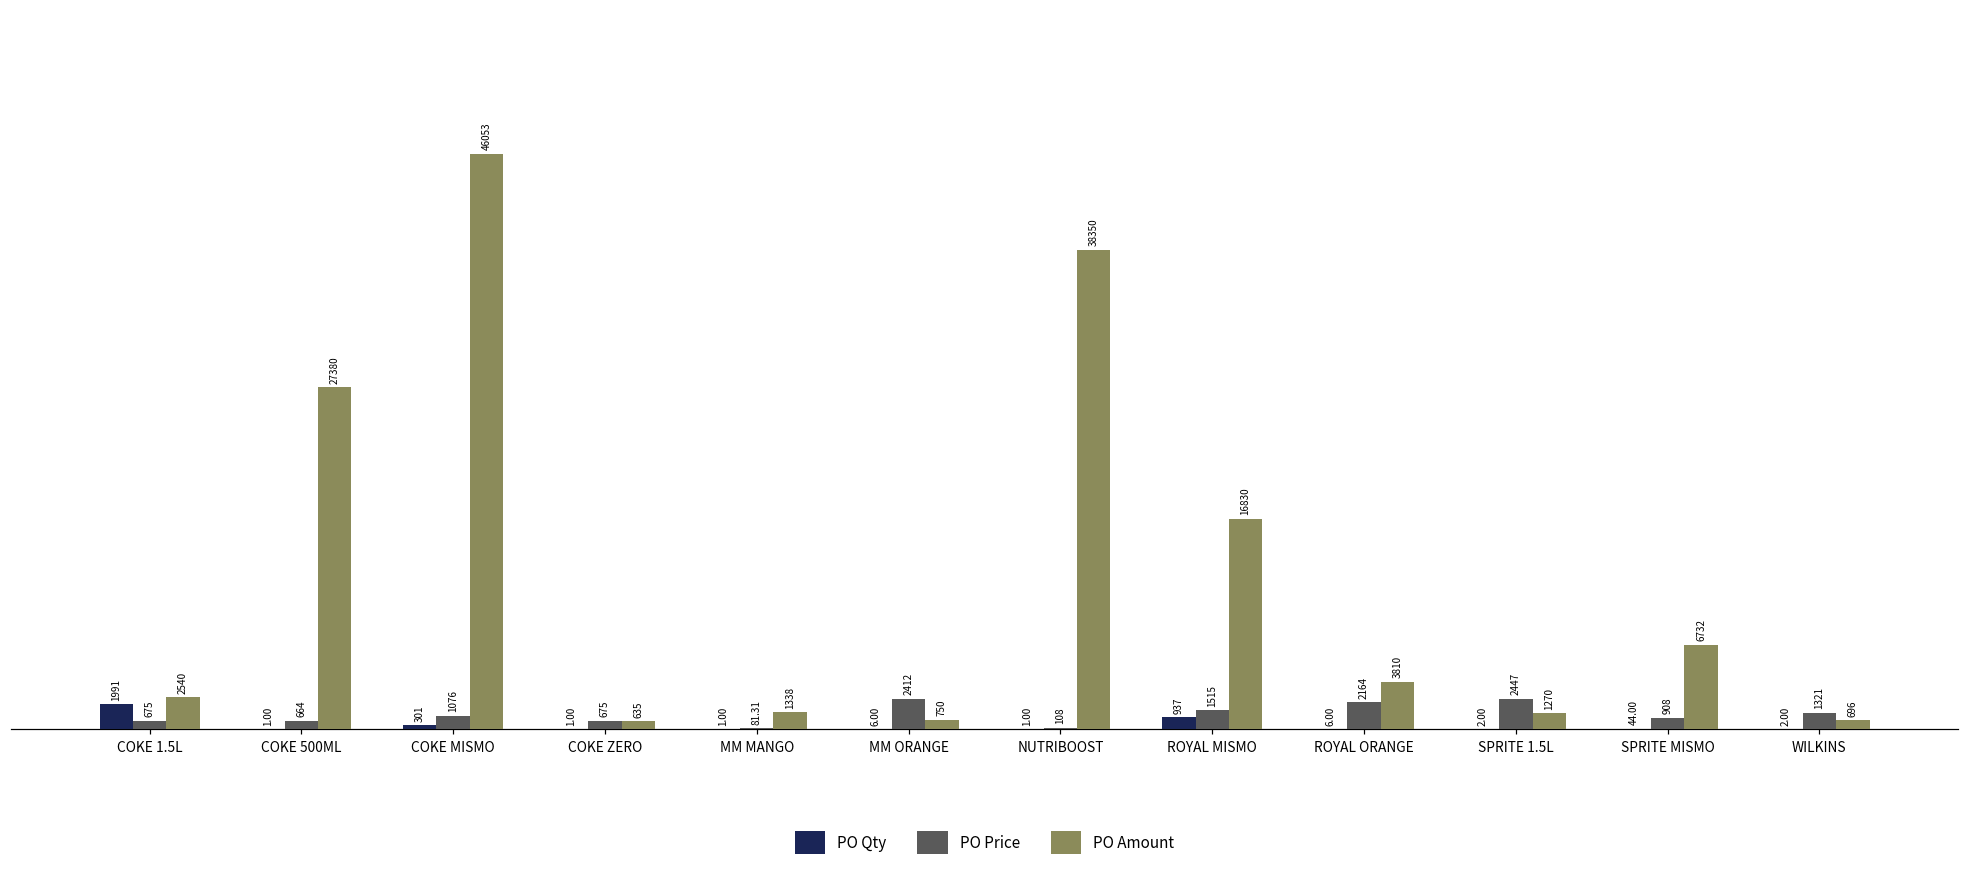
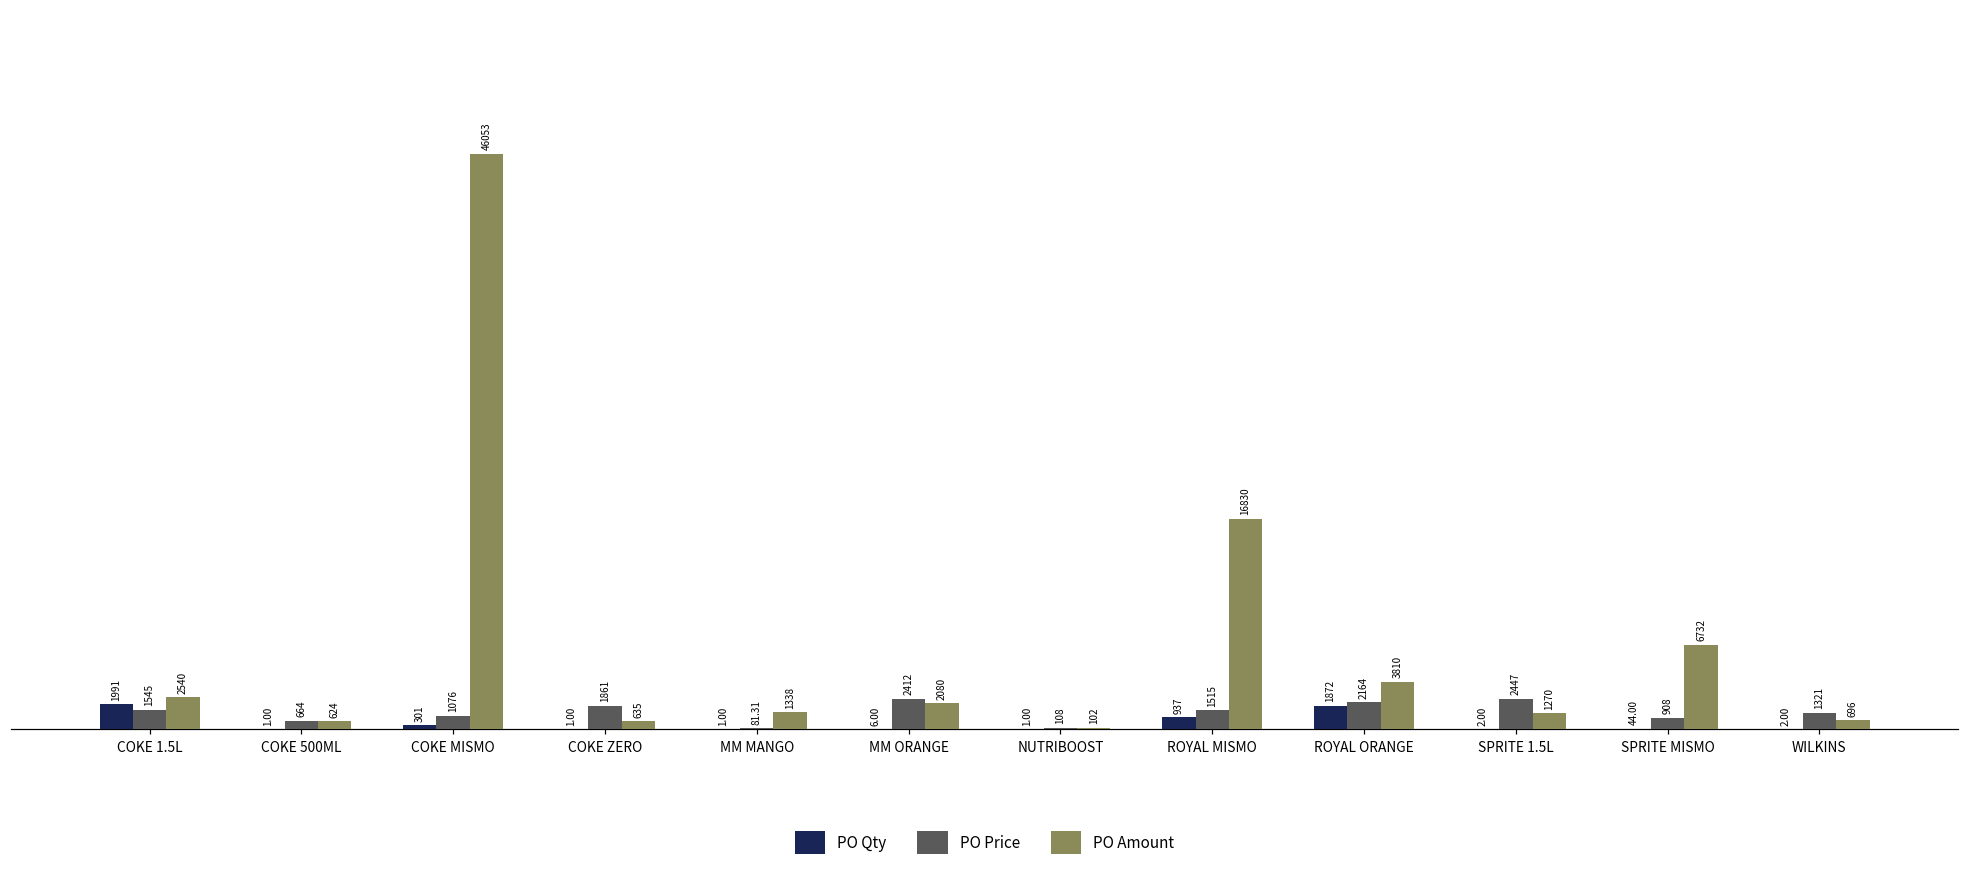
  {
    "PO Qty": {
      "COKE 1.5L": 1991,
      "COKE 500ML": 1.00,
      "COKE MISMO": 301,
      "COKE ZERO": 1.00,
      "MM MANGO": 1.00,
      "MM ORANGE": 6.00,
      "NUTRIBOOST": 1.00,
      "ROYAL MISMO": 937,
-     "ROYAL ORANGE": 6.00,
+     "ROYAL ORANGE": 1872,
      "SPRITE 1.5L": 2.00,
      "SPRITE MISMO": 44.00,
      "WILKINS": 2.00
    },
    "PO Price": {
-     "COKE 1.5L": 675,
+     "COKE 1.5L": 1545,
      "COKE 500ML": 664,
      "COKE MISMO": 1076,
-     "COKE ZERO": 675,
+     "COKE ZERO": 1861,
      "MM MANGO": 81.31,
      "MM ORANGE": 2412,
      "NUTRIBOOST": 108,
      "ROYAL MISMO": 1515,
      "ROYAL ORANGE": 2164,
      "SPRITE 1.5L": 2447,
      "SPRITE MISMO": 908,
      "WILKINS": 1321
    },
    "PO Amount": {
      "COKE 1.5L": 2540,
-     "COKE 500ML": 27380,
+     "COKE 500ML": 624,
      "COKE MISMO": 46053,
      "COKE ZERO": 635,
      "MM MANGO": 1338,
-     "MM ORANGE": 750,
-     "NUTRIBOOST": 38350,
+     "MM ORANGE": 2080,
+     "NUTRIBOOST": 102,
      "ROYAL MISMO": 16830,
      "ROYAL ORANGE": 3810,
      "SPRITE 1.5L": 1270,
      "SPRITE MISMO": 6732,
      "WILKINS": 696
    }
  }
